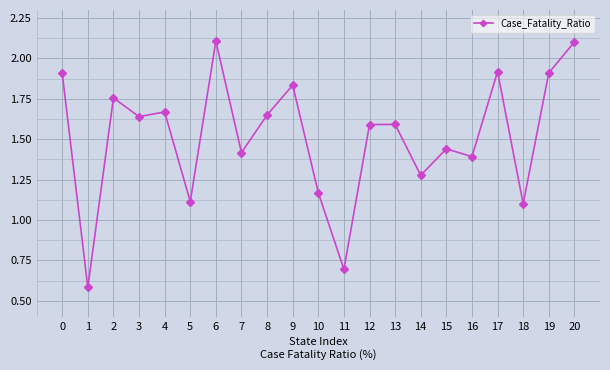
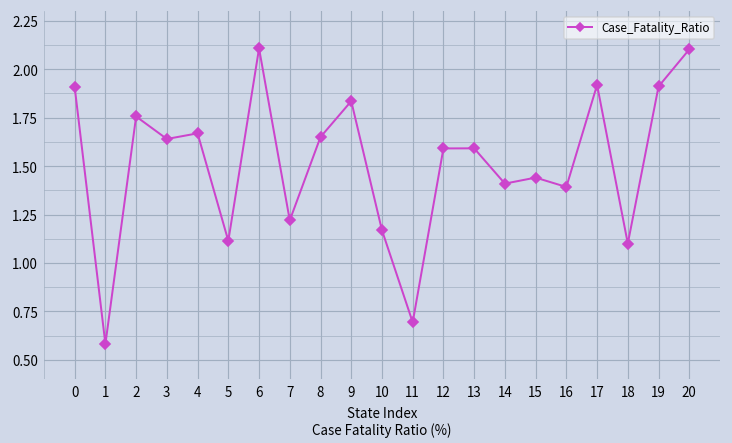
  {
    "0": 1.91,
    "1": 0.58,
    "2": 1.76,
    "3": 1.64,
    "4": 1.67,
    "5": 1.11,
    "6": 2.11,
-   "7": 1.42,
+   "7": 1.22,
    "8": 1.65,
    "9": 1.83,
    "10": 1.17,
    "11": 0.69,
    "12": 1.59,
    "13": 1.59,
-   "14": 1.28,
+   "14": 1.41,
    "15": 1.44,
    "16": 1.39,
    "17": 1.92,
    "18": 1.10,
    "19": 1.91,
    "20": 2.10
  }
